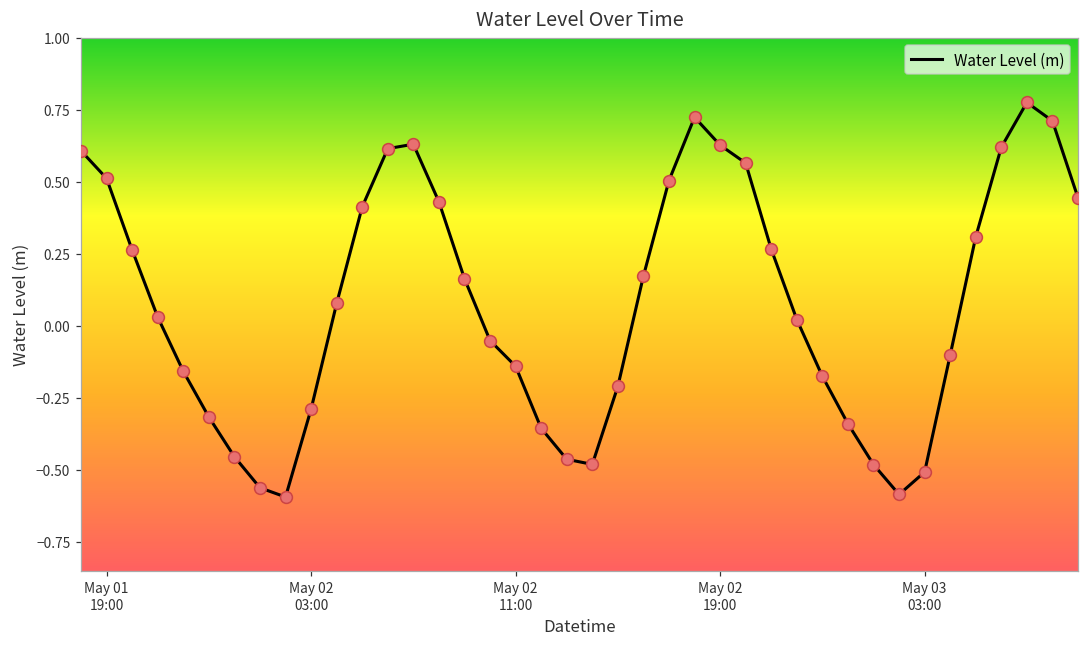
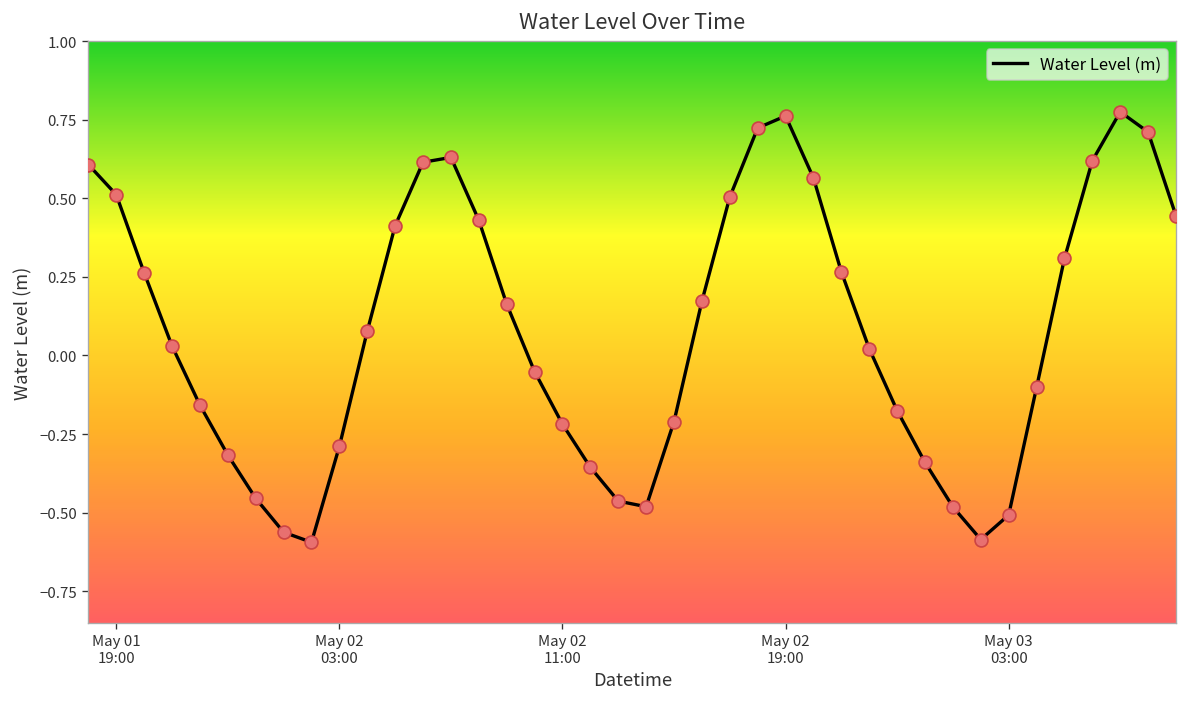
  {
    "May 01 19:00": 0.51,
    "May 02 03:00": -0.29,
-   "May 02 11:00": -0.14,
-   "May 02 19:00": 0.63,
+   "May 02 11:00": -0.22,
+   "May 02 19:00": 0.76,
    "May 03 03:00": -0.51
  }
